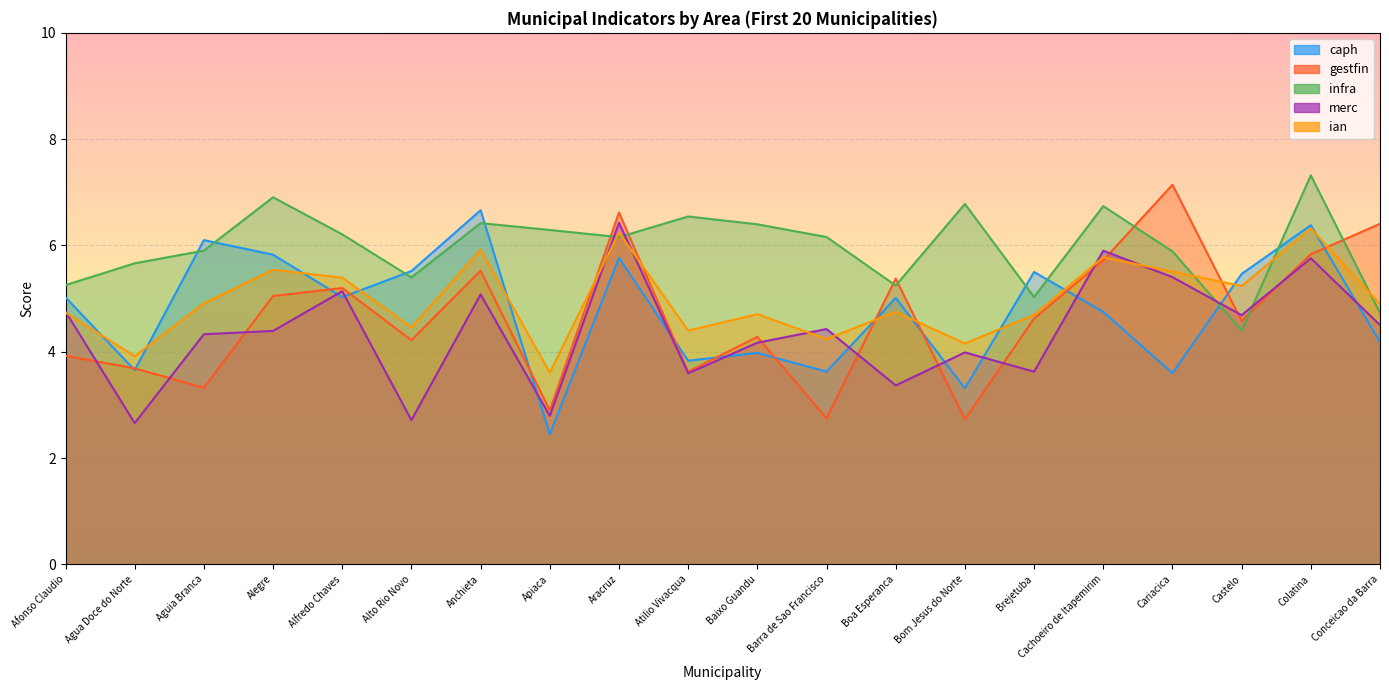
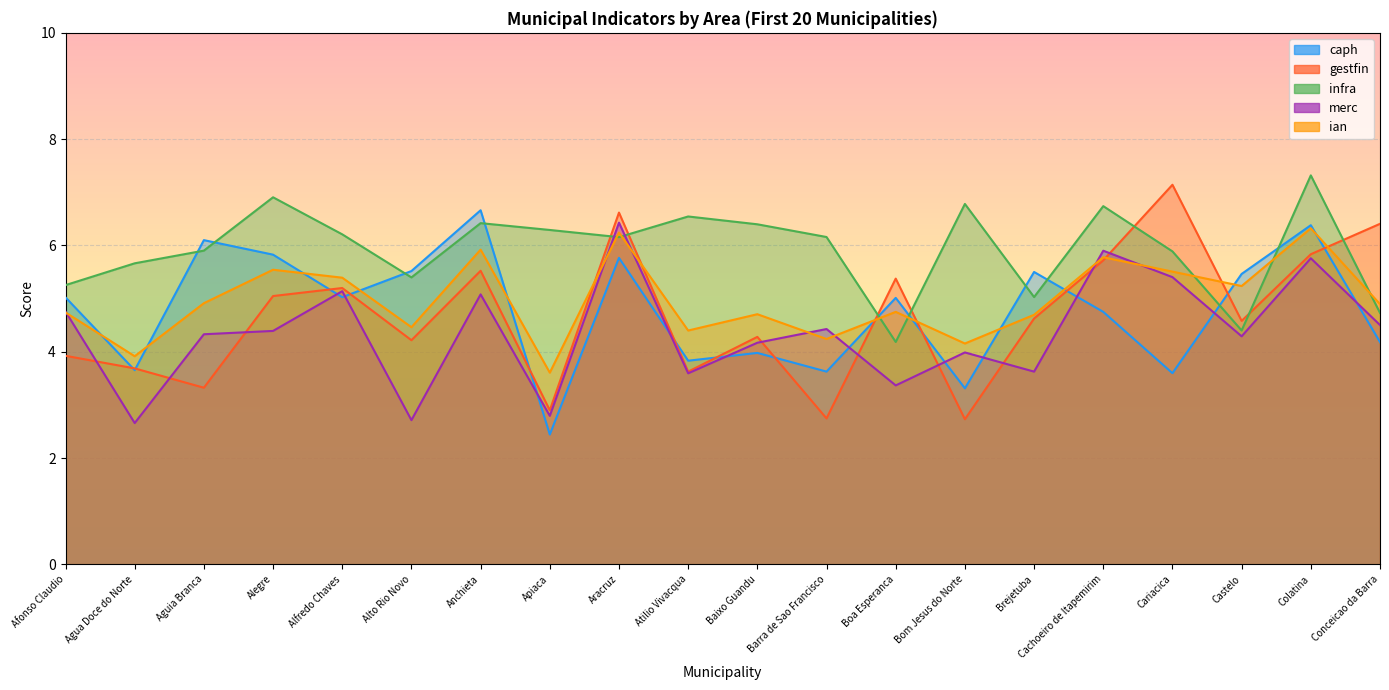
  {
    "caph": {
      "Afonso Claudio": 5.0,
      "Aguia Branca": 6.1,
      "Alegre": 5.8,
      "Alfredo Chaves": 5.0,
      "Alto Rio Novo": 5.5,
      "Anchieta": 6.7,
      "Apiaca": 2.4,
      "Aracruz": 5.8,
      "Atilio Vivacqua": 3.8,
      "Baixo Guandu": 4.0,
      "Barra de Sao Francisco": 3.6,
      "Boa Esperanca": 5.0,
      "Bom Jesus do Norte": 3.3,
      "Brejetuba": 5.5,
      "Cachoeiro de Itapemirim": 4.8,
      "Cariacica": 3.6,
      "Castelo": 5.5,
      "Colatina": 6.4,
      "Conceicao da Barra": 4.2
    },
    "infra": {
      "Afonso Claudio": 5.3,
      "Agua Doce do Norte": 5.7,
      "Aguia Branca": 5.9,
      "Alegre": 6.9,
      "Alfredo Chaves": 6.2,
      "Alto Rio Novo": 5.4,
      "Anchieta": 6.4,
      "Apiaca": 6.3,
      "Aracruz": 6.2,
      "Atilio Vivacqua": 6.5,
      "Baixo Guandu": 6.4,
      "Barra de Sao Francisco": 6.2,
-     "Boa Esperanca": 5.2,
+     "Boa Esperanca": 4.2,
      "Bom Jesus do Norte": 6.8,
      "Brejetuba": 5.0,
      "Cachoeiro de Itapemirim": 6.7,
      "Cariacica": 5.9,
      "Castelo": 4.4,
      "Colatina": 7.3,
      "Conceicao da Barra": 4.7
    },
    "merc": {
      "Agua Doce do Norte": 2.7,
      "Aguia Branca": 4.3,
      "Alegre": 4.4,
      "Alfredo Chaves": 5.1,
      "Alto Rio Novo": 2.7,
      "Anchieta": 5.1,
      "Apiaca": 2.8,
      "Aracruz": 6.4,
      "Baixo Guandu": 4.2,
      "Barra de Sao Francisco": 4.4,
      "Boa Esperanca": 3.4,
      "Bom Jesus do Norte": 4.0,
      "Brejetuba": 3.6,
      "Cachoeiro de Itapemirim": 5.9,
      "Cariacica": 5.4,
-     "Castelo": 4.7,
+     "Castelo": 4.3,
      "Colatina": 5.8,
      "Conceicao da Barra": 4.5
    }
  }
